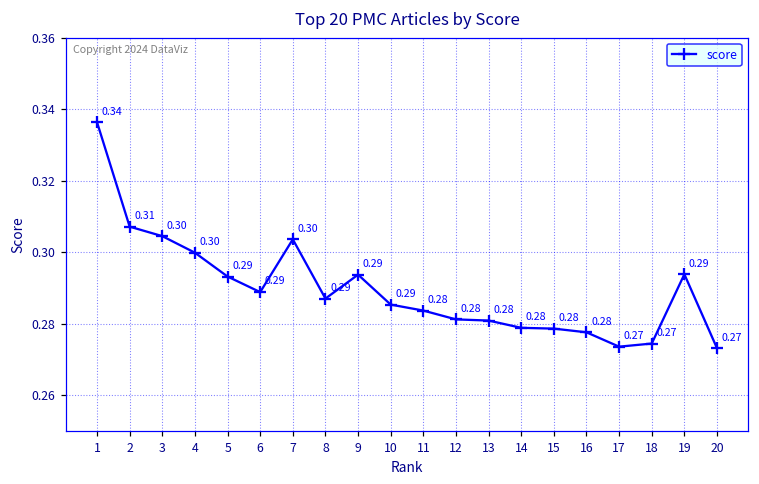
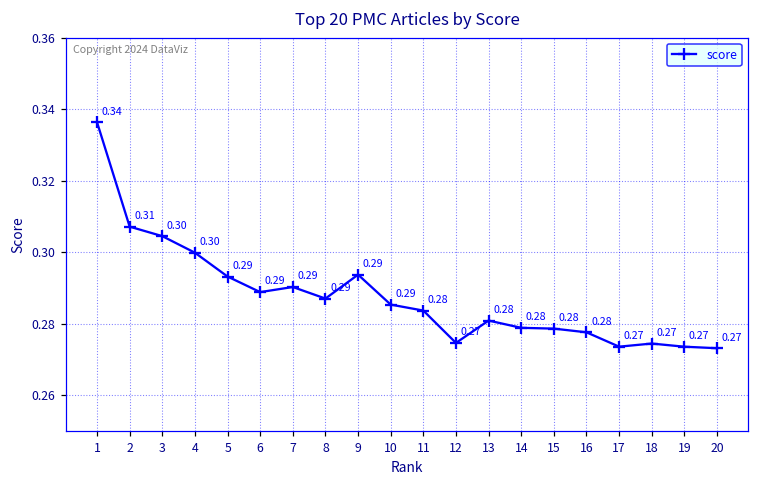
  {
    "1": 0.34,
    "2": 0.31,
    "3": 0.30,
    "4": 0.30,
    "5": 0.29,
    "6": 0.29,
-   "7": 0.30,
+   "7": 0.29,
    "8": 0.29,
    "9": 0.29,
    "10": 0.29,
    "11": 0.28,
-   "12": 0.28,
+   "12": 0.27,
    "13": 0.28,
    "14": 0.28,
    "15": 0.28,
    "16": 0.28,
    "17": 0.27,
    "18": 0.27,
-   "19": 0.29,
+   "19": 0.27,
    "20": 0.27
  }
